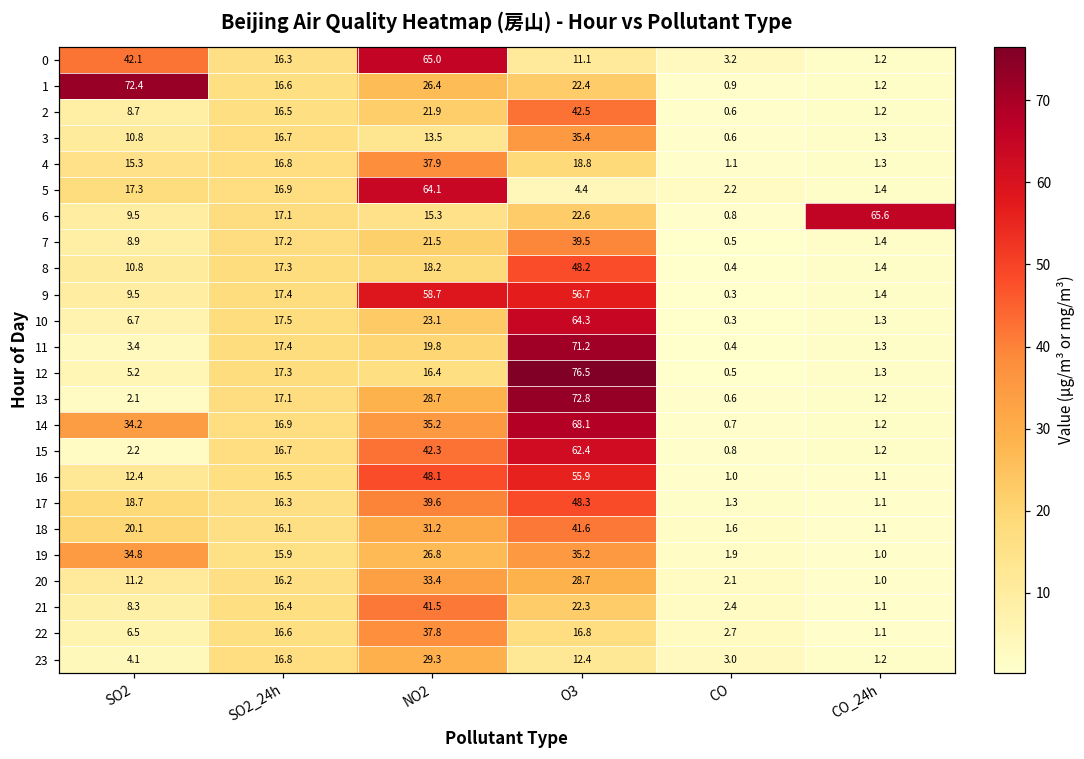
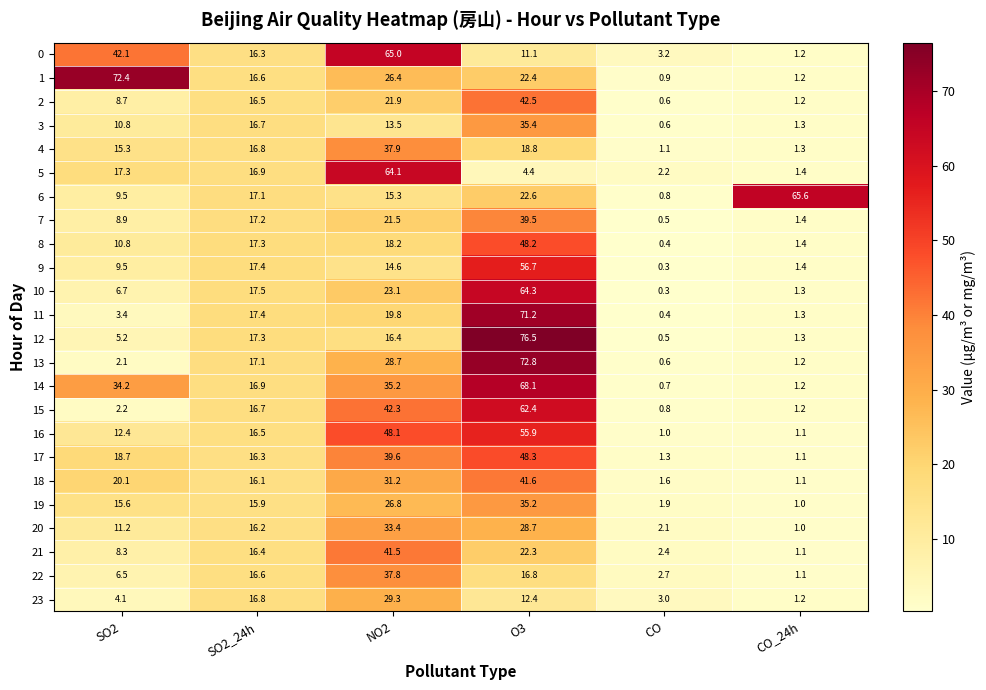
  {
    "0": {
      "SO2": 42.1,
      "SO2_24h": 16.3,
      "NO2": 65.0,
      "O3": 11.1,
      "CO": 3.2,
      "CO_24h": 1.2
    },
    "1": {
      "SO2": 72.4,
      "SO2_24h": 16.6,
      "NO2": 26.4,
      "O3": 22.4,
      "CO": 0.9,
      "CO_24h": 1.2
    },
    "2": {
      "SO2": 8.7,
      "SO2_24h": 16.5,
      "NO2": 21.9,
      "O3": 42.5,
      "CO": 0.6,
      "CO_24h": 1.2
    },
    "3": {
      "SO2": 10.8,
      "SO2_24h": 16.7,
      "NO2": 13.5,
      "O3": 35.4,
      "CO": 0.6,
      "CO_24h": 1.3
    },
    "4": {
      "SO2": 15.3,
      "SO2_24h": 16.8,
      "NO2": 37.9,
      "O3": 18.8,
      "CO": 1.1,
      "CO_24h": 1.3
    },
    "5": {
      "SO2": 17.3,
      "SO2_24h": 16.9,
      "NO2": 64.1,
      "O3": 4.4,
      "CO": 2.2,
      "CO_24h": 1.4
    },
    "6": {
      "SO2": 9.5,
      "SO2_24h": 17.1,
      "NO2": 15.3,
      "O3": 22.6,
      "CO": 0.8,
      "CO_24h": 65.6
    },
    "7": {
      "SO2": 8.9,
      "SO2_24h": 17.2,
      "NO2": 21.5,
      "O3": 39.5,
      "CO": 0.5,
      "CO_24h": 1.4
    },
    "8": {
      "SO2": 10.8,
      "SO2_24h": 17.3,
      "NO2": 18.2,
      "O3": 48.2,
      "CO": 0.4,
      "CO_24h": 1.4
    },
    "9": {
      "SO2": 9.5,
      "SO2_24h": 17.4,
-     "NO2": 58.7,
+     "NO2": 14.6,
      "O3": 56.7,
      "CO": 0.3,
      "CO_24h": 1.4
    },
    "10": {
      "SO2": 6.7,
      "SO2_24h": 17.5,
      "NO2": 23.1,
      "O3": 64.3,
      "CO": 0.3,
      "CO_24h": 1.3
    },
    "11": {
      "SO2": 3.4,
      "SO2_24h": 17.4,
      "NO2": 19.8,
      "O3": 71.2,
      "CO": 0.4,
      "CO_24h": 1.3
    },
    "12": {
      "SO2": 5.2,
      "SO2_24h": 17.3,
      "NO2": 16.4,
      "O3": 76.5,
      "CO": 0.5,
      "CO_24h": 1.3
    },
    "13": {
      "SO2": 2.1,
      "SO2_24h": 17.1,
      "NO2": 28.7,
      "O3": 72.8,
      "CO": 0.6,
      "CO_24h": 1.2
    },
    "14": {
      "SO2": 34.2,
      "SO2_24h": 16.9,
      "NO2": 35.2,
      "O3": 68.1,
      "CO": 0.7,
      "CO_24h": 1.2
    },
    "15": {
      "SO2": 2.2,
      "SO2_24h": 16.7,
      "NO2": 42.3,
      "O3": 62.4,
      "CO": 0.8,
      "CO_24h": 1.2
    },
    "16": {
      "SO2": 12.4,
      "SO2_24h": 16.5,
      "NO2": 48.1,
      "O3": 55.9,
      "CO": 1.0,
      "CO_24h": 1.1
    },
    "17": {
      "SO2": 18.7,
      "SO2_24h": 16.3,
      "NO2": 39.6,
      "O3": 48.3,
      "CO": 1.3,
      "CO_24h": 1.1
    },
    "18": {
      "SO2": 20.1,
      "SO2_24h": 16.1,
      "NO2": 31.2,
      "O3": 41.6,
      "CO": 1.6,
      "CO_24h": 1.1
    },
    "19": {
-     "SO2": 34.8,
+     "SO2": 15.6,
      "SO2_24h": 15.9,
      "NO2": 26.8,
      "O3": 35.2,
      "CO": 1.9,
      "CO_24h": 1.0
    },
    "20": {
      "SO2": 11.2,
      "SO2_24h": 16.2,
      "NO2": 33.4,
      "O3": 28.7,
      "CO": 2.1,
      "CO_24h": 1.0
    },
    "21": {
      "SO2": 8.3,
      "SO2_24h": 16.4,
      "NO2": 41.5,
      "O3": 22.3,
      "CO": 2.4,
      "CO_24h": 1.1
    },
    "22": {
      "SO2": 6.5,
      "SO2_24h": 16.6,
      "NO2": 37.8,
      "O3": 16.8,
      "CO": 2.7,
      "CO_24h": 1.1
    },
    "23": {
      "SO2": 4.1,
      "SO2_24h": 16.8,
      "NO2": 29.3,
      "O3": 12.4,
      "CO": 3.0,
      "CO_24h": 1.2
    }
  }
